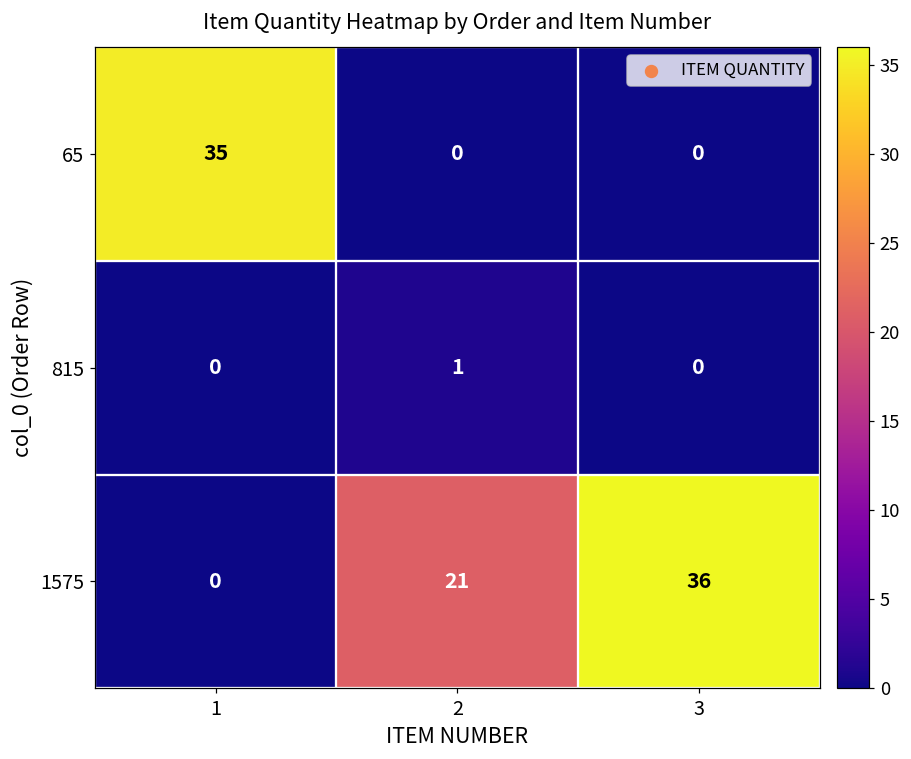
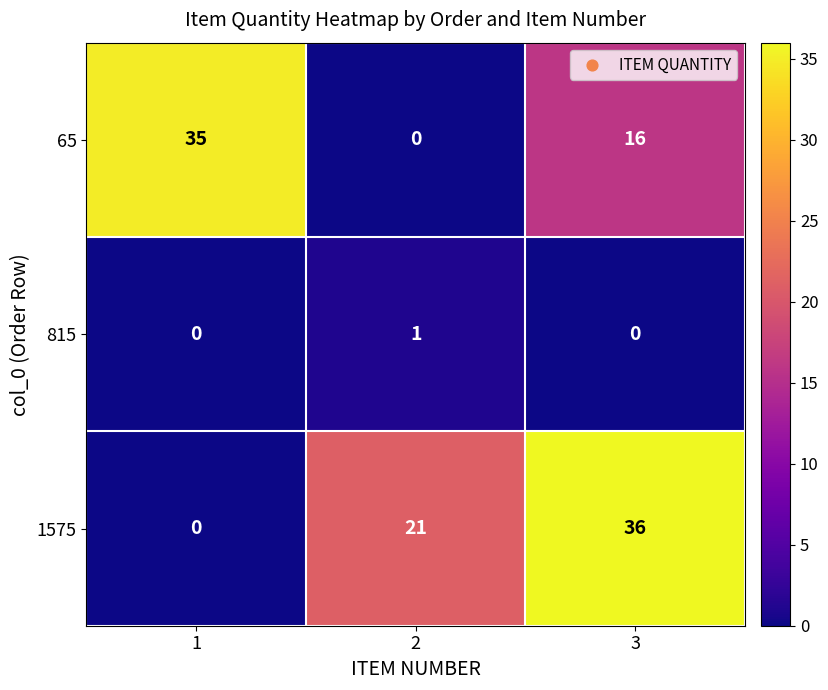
  {
    "65": {
      "1": 35,
      "2": 0,
-     "3": 0
+     "3": 16
    },
    "815": {
      "1": 0,
      "2": 1,
      "3": 0
    },
    "1575": {
      "1": 0,
      "2": 21,
      "3": 36
    }
  }
